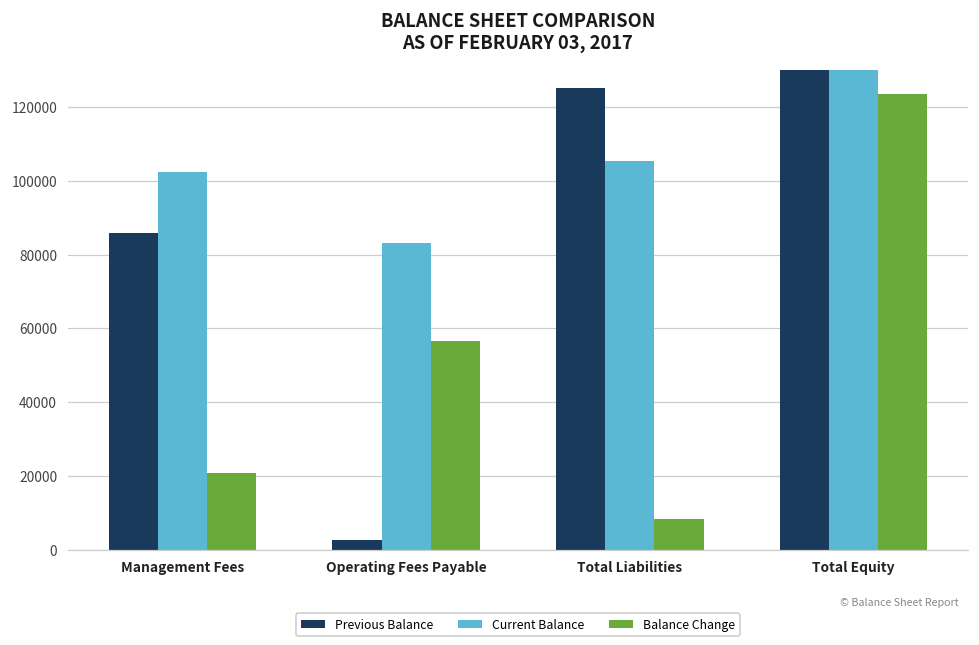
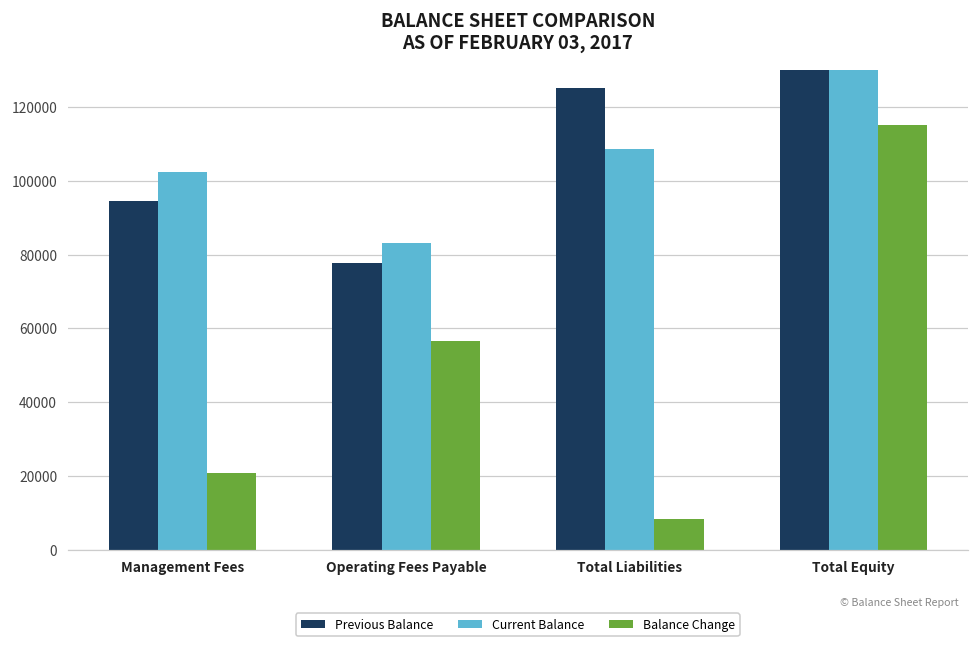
  {
    "Previous Balance": {
-     "Management Fees": 86000,
-     "Operating Fees Payable": 3000,
+     "Management Fees": 94000,
+     "Operating Fees Payable": 78000,
      "Total Liabilities": 125000
    },
    "Current Balance": {
      "Management Fees": 102000,
      "Operating Fees Payable": 83000,
-     "Total Liabilities": 105000
+     "Total Liabilities": 109000
    },
    "Balance Change": {
      "Management Fees": 21000,
      "Operating Fees Payable": 57000,
      "Total Liabilities": 8000,
-     "Total Equity": 123000
+     "Total Equity": 115000
    }
  }
